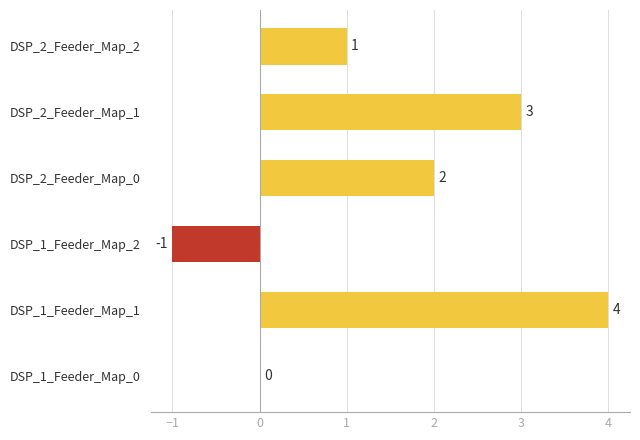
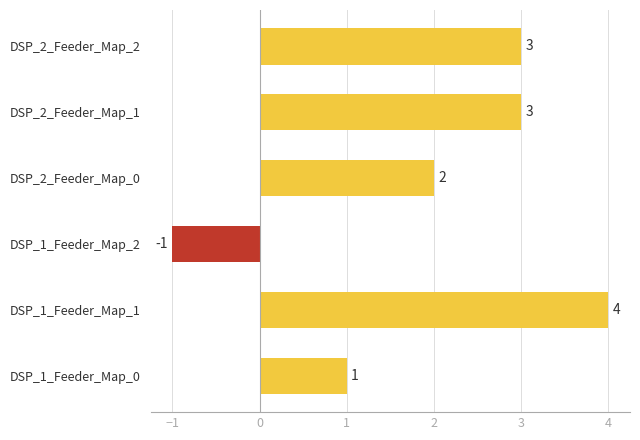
  {
-   "DSP_2_Feeder_Map_2": 1,
+   "DSP_2_Feeder_Map_2": 3,
    "DSP_2_Feeder_Map_1": 3,
    "DSP_2_Feeder_Map_0": 2,
    "DSP_1_Feeder_Map_2": -1,
    "DSP_1_Feeder_Map_1": 4,
-   "DSP_1_Feeder_Map_0": 0
+   "DSP_1_Feeder_Map_0": 1
  }
